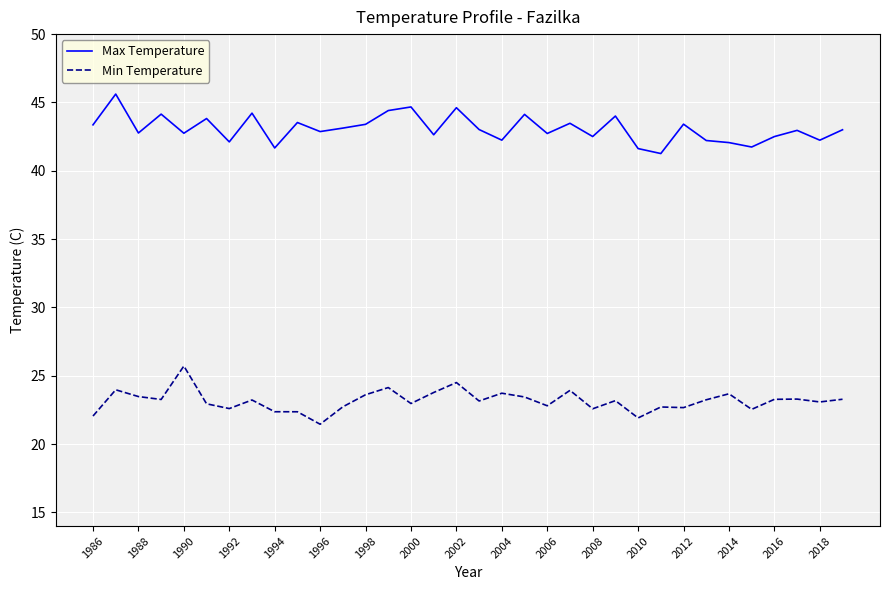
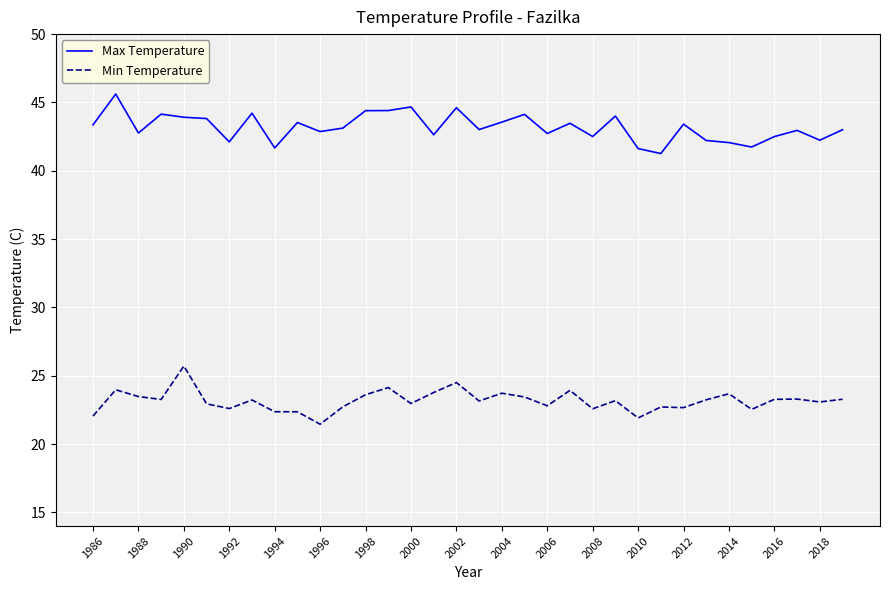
  {
    "Max Temperature": {
      "1986": 43.4,
      "1988": 42.8,
-     "1990": 42.7,
+     "1990": 43.9,
      "1992": 42.1,
      "1994": 41.7,
      "1996": 42.9,
-     "1998": 43.4,
+     "1998": 44.4,
      "2000": 44.7,
      "2002": 44.6,
-     "2004": 42.2,
+     "2004": 43.6,
      "2006": 42.7,
      "2008": 42.5,
      "2010": 41.6,
      "2012": 43.4,
      "2014": 42.1,
      "2016": 42.5,
      "2018": 42.2
    },
    "Min Temperature": {
      "1986": 22.1,
      "1988": 23.5,
      "1990": 25.7,
      "1992": 22.6,
      "1994": 22.4,
      "1996": 21.5,
      "1998": 23.6,
      "2000": 23.0,
      "2002": 24.5,
      "2004": 23.7,
      "2006": 22.8,
      "2008": 22.6,
      "2010": 21.9,
      "2012": 22.7,
      "2014": 23.7,
      "2016": 23.3,
      "2018": 23.1
    }
  }
